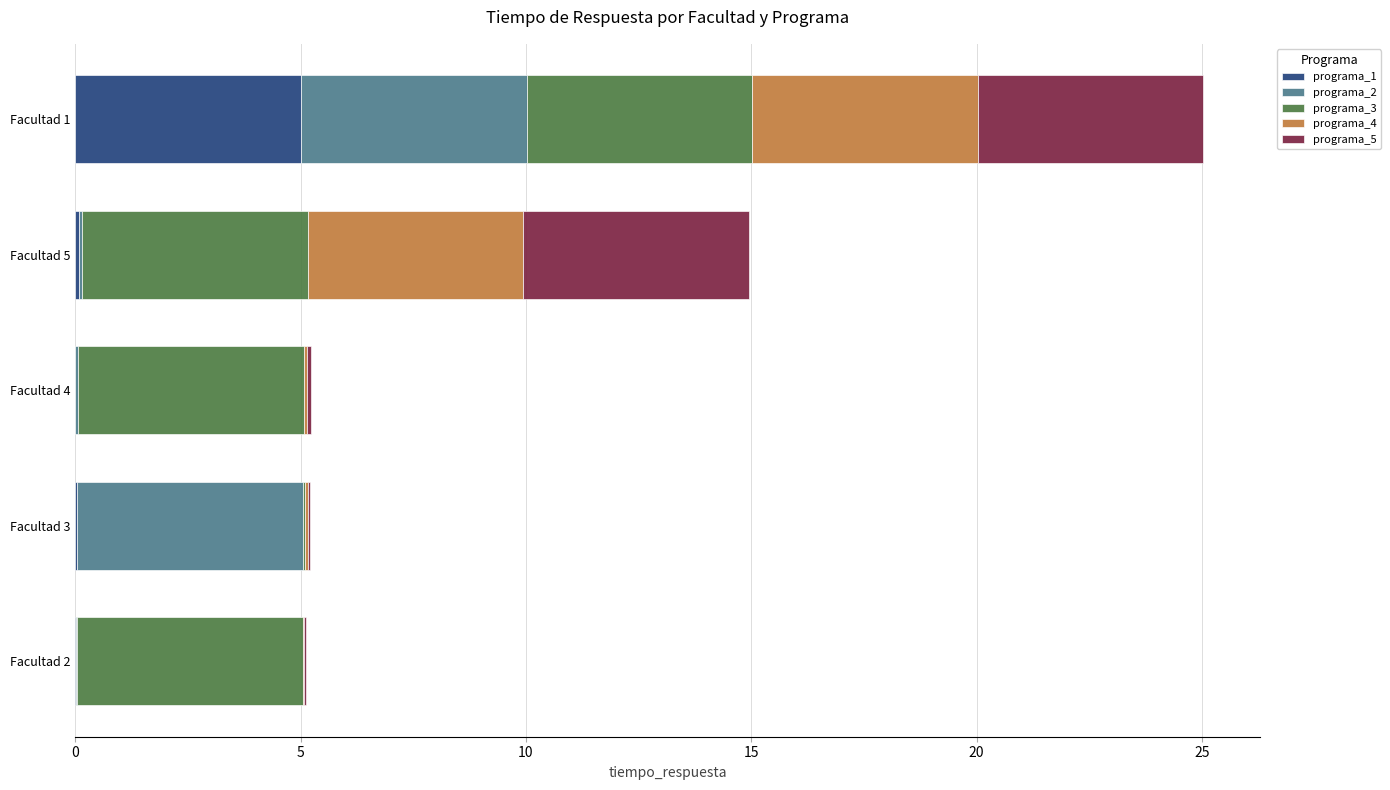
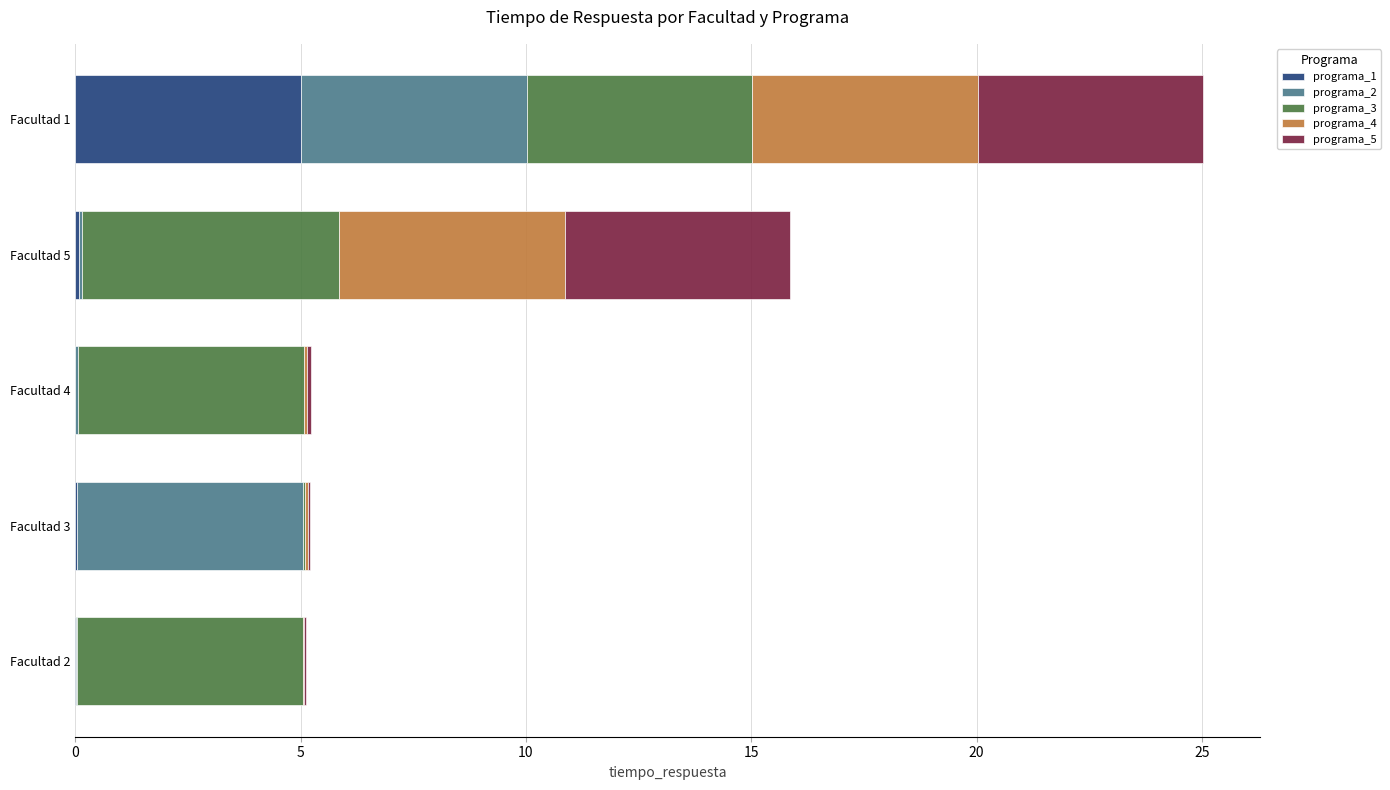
  {
    "programa_1": {
      "Facultad 1": 5.0,
      "Facultad 5": 0.1,
      "Facultad 4": 0.0
    },
    "programa_2": {
      "Facultad 1": 5.0,
      "Facultad 5": 0.1,
      "Facultad 4": 0.1,
      "Facultad 3": 5.0
    },
    "programa_3": {
      "Facultad 1": 5.0,
-     "Facultad 5": 5.0,
+     "Facultad 5": 5.7,
      "Facultad 4": 5.0,
      "Facultad 2": 5.0
    },
    "programa_4": {
      "Facultad 1": 5.0,
-     "Facultad 5": 4.8,
+     "Facultad 5": 5.0,
      "Facultad 4": 0.1
    },
    "programa_5": {
      "Facultad 1": 5.0,
      "Facultad 5": 5.0,
      "Facultad 4": 0.1,
      "Facultad 3": 0.1
    }
  }
